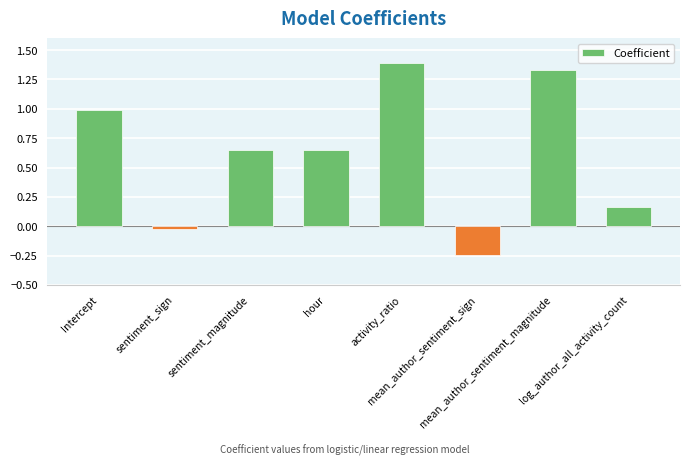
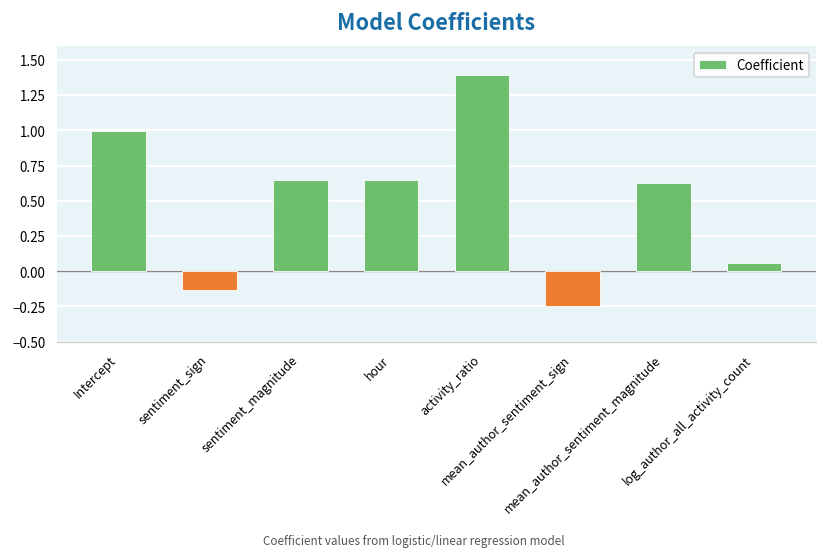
  {
    "Intercept": 0.99,
-   "sentiment_sign": -0.02,
+   "sentiment_sign": -0.14,
    "sentiment_magnitude": 0.65,
    "hour": 0.65,
    "activity_ratio": 1.39,
    "mean_author_sentiment_sign": -0.24,
-   "mean_author_sentiment_magnitude": 1.33,
-   "log_author_all_activity_count": 0.17
+   "mean_author_sentiment_magnitude": 0.63,
+   "log_author_all_activity_count": 0.06
  }
